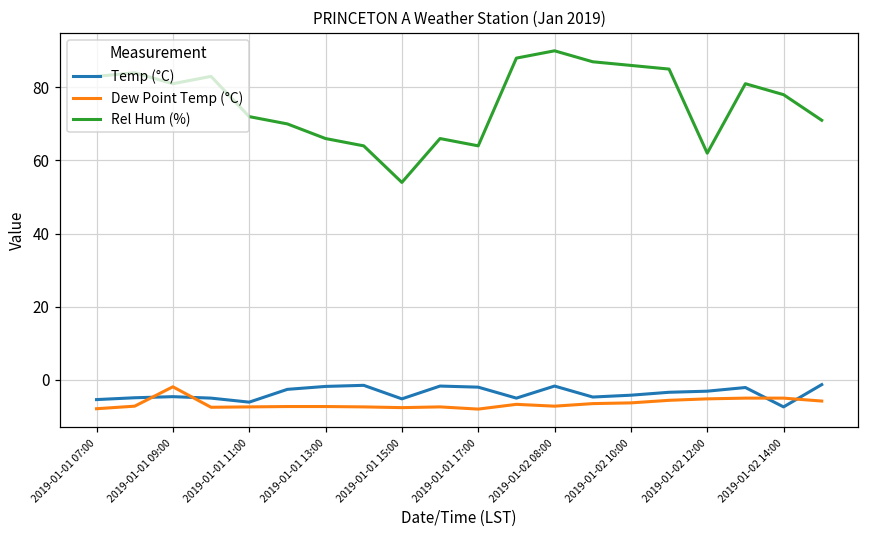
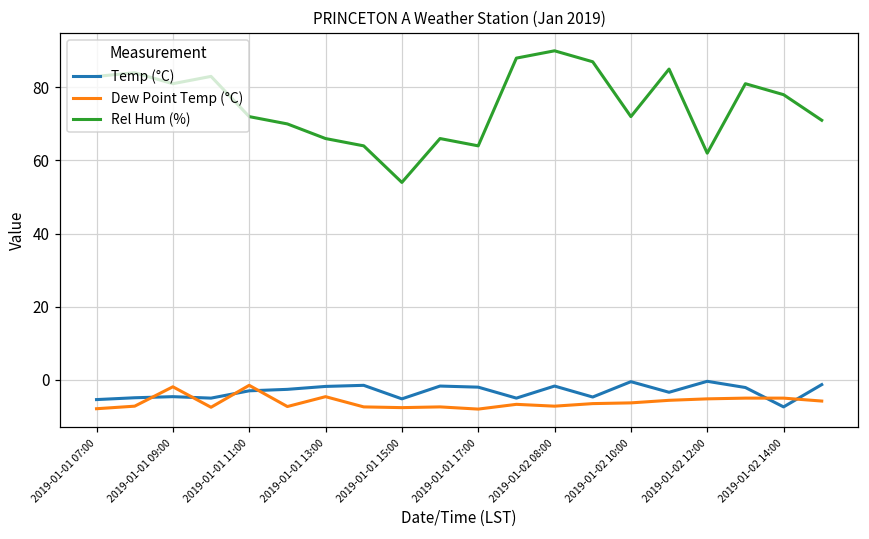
  {
    "Temp (°C)": {
      "2019-01-01 07:00": -5,
      "2019-01-01 09:00": -5,
-     "2019-01-01 11:00": -6,
+     "2019-01-01 11:00": -3,
      "2019-01-01 13:00": -2,
      "2019-01-01 15:00": -5,
      "2019-01-01 17:00": -2,
      "2019-01-02 08:00": -2,
-     "2019-01-02 10:00": -4,
-     "2019-01-02 12:00": -3,
+     "2019-01-02 10:00": -1,
+     "2019-01-02 12:00": 0,
      "2019-01-02 14:00": -7
    },
    "Dew Point Temp (°C)": {
      "2019-01-01 07:00": -8,
      "2019-01-01 09:00": -2,
-     "2019-01-01 11:00": -7,
-     "2019-01-01 13:00": -7,
+     "2019-01-01 11:00": -2,
+     "2019-01-01 13:00": -5,
      "2019-01-01 15:00": -8,
      "2019-01-01 17:00": -8,
      "2019-01-02 08:00": -7,
      "2019-01-02 10:00": -6,
      "2019-01-02 12:00": -5,
      "2019-01-02 14:00": -5
    },
    "Rel Hum (%)": {
      "2019-01-01 11:00": 72,
      "2019-01-01 13:00": 66,
      "2019-01-01 15:00": 54,
      "2019-01-01 17:00": 64,
      "2019-01-02 08:00": 90,
-     "2019-01-02 10:00": 86,
+     "2019-01-02 10:00": 72,
      "2019-01-02 12:00": 62,
      "2019-01-02 14:00": 78
    }
  }
